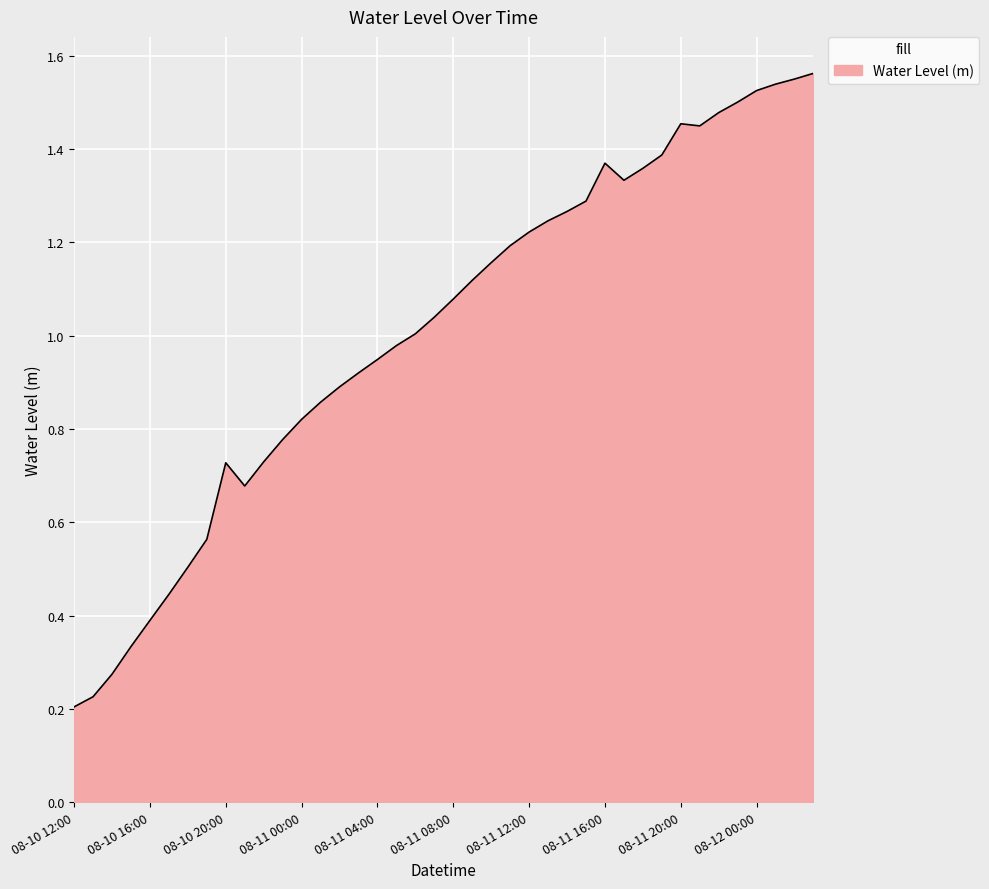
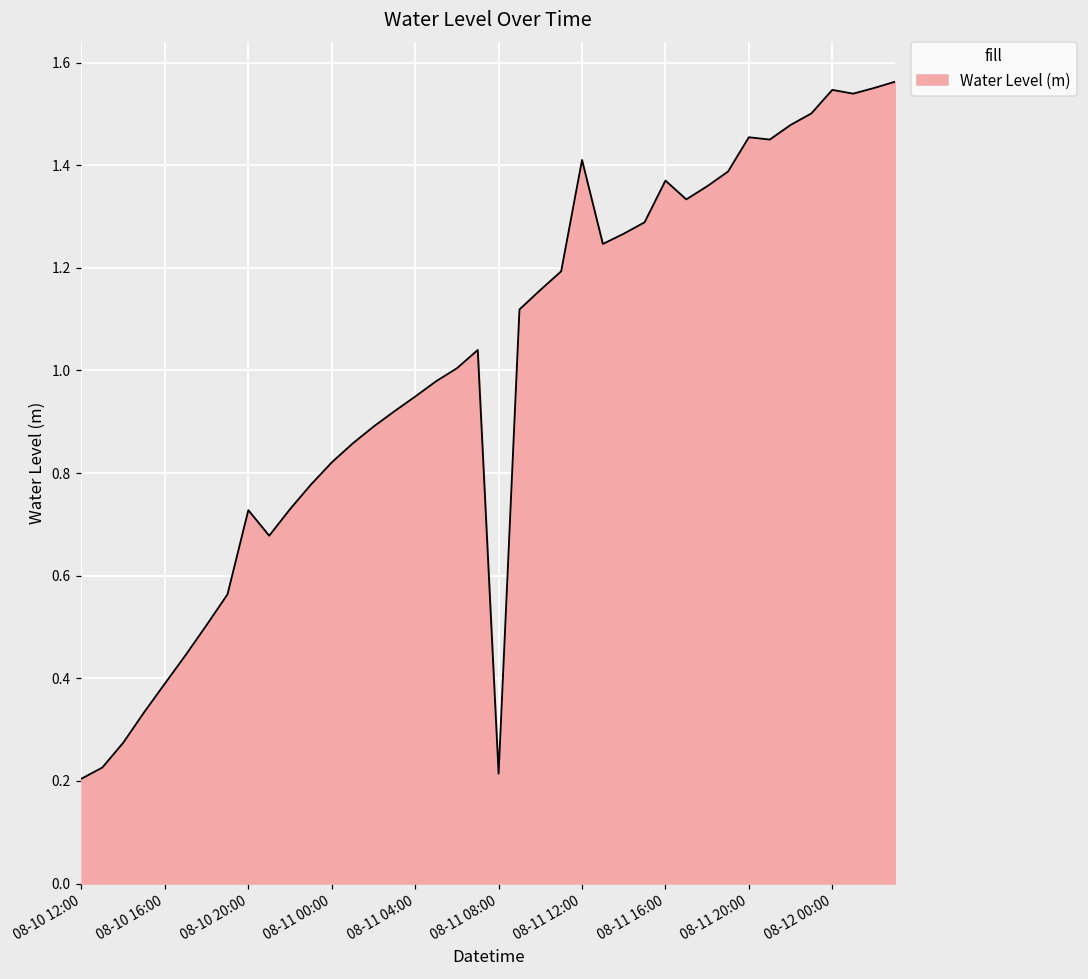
  {
    "08-10 12:00": 0.20,
    "08-10 16:00": 0.39,
    "08-10 20:00": 0.73,
    "08-11 00:00": 0.82,
    "08-11 04:00": 0.95,
-   "08-11 08:00": 1.08,
-   "08-11 12:00": 1.22,
+   "08-11 08:00": 0.21,
+   "08-11 12:00": 1.41,
    "08-11 16:00": 1.37,
    "08-11 20:00": 1.45,
-   "08-12 00:00": 1.53
+   "08-12 00:00": 1.55
  }
